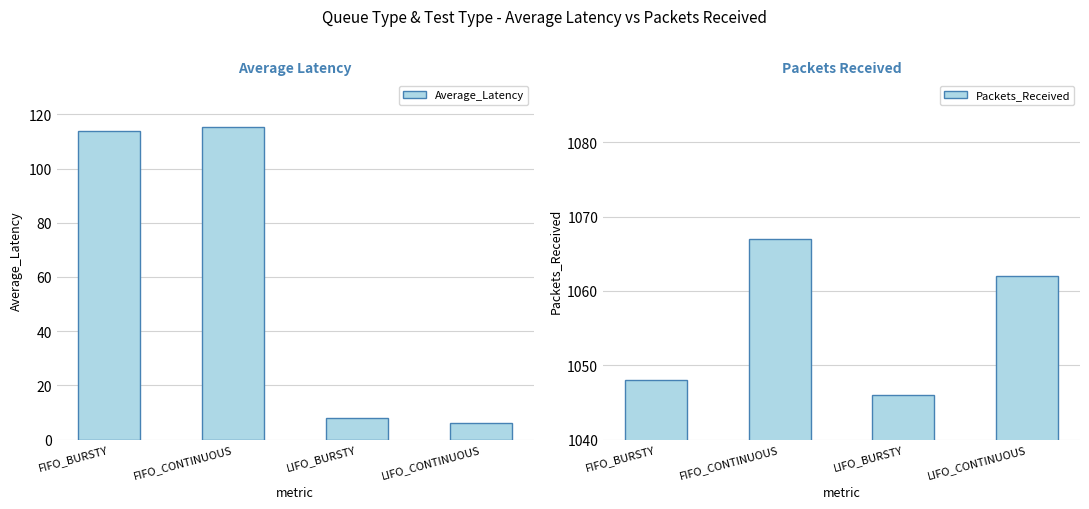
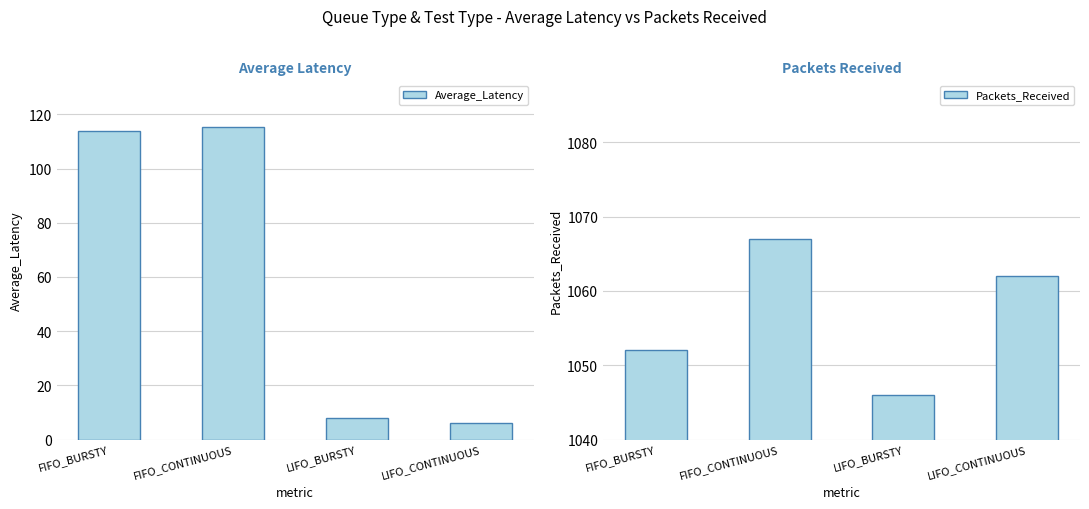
  {
    "Average Latency": {
      "FIFO_BURSTY": 114,
      "FIFO_CONTINUOUS": 115,
      "LIFO_BURSTY": 8,
      "LIFO_CONTINUOUS": 6
    },
    "Packets Received": {
-     "FIFO_BURSTY": 1048,
+     "FIFO_BURSTY": 1052,
      "FIFO_CONTINUOUS": 1067,
      "LIFO_BURSTY": 1046,
      "LIFO_CONTINUOUS": 1062
    }
  }
